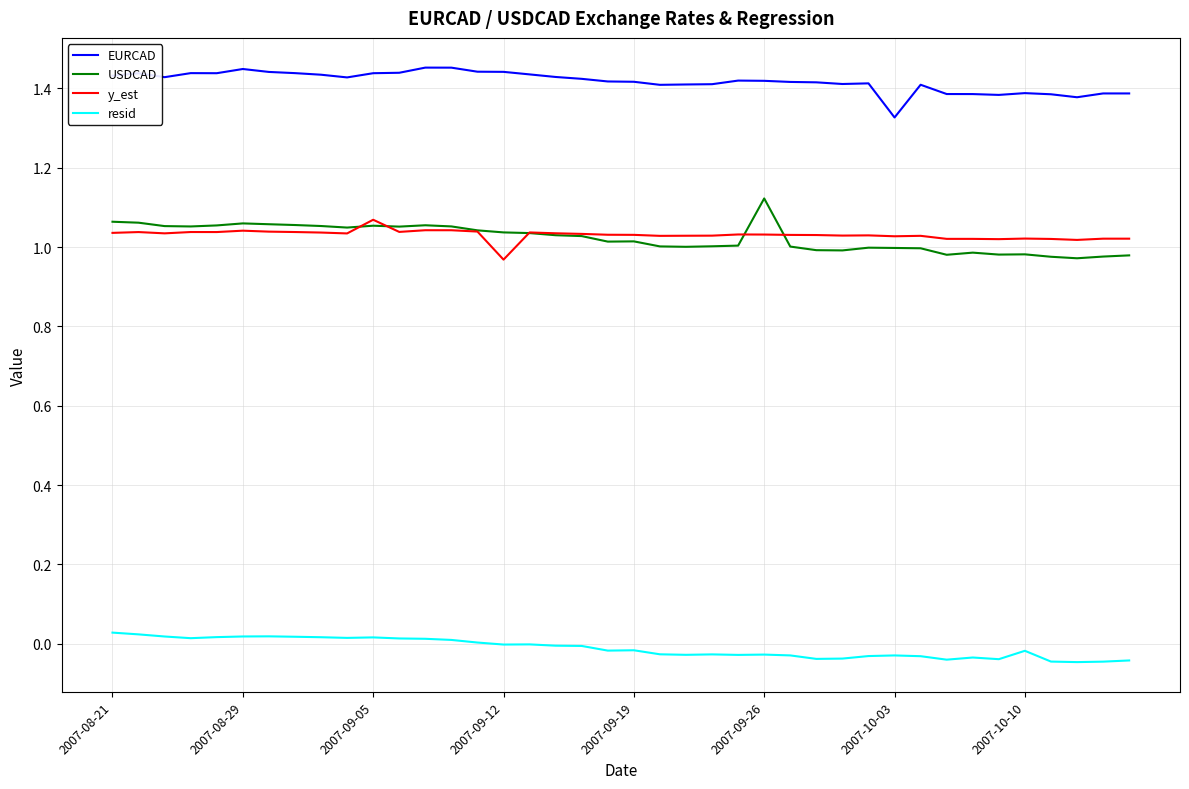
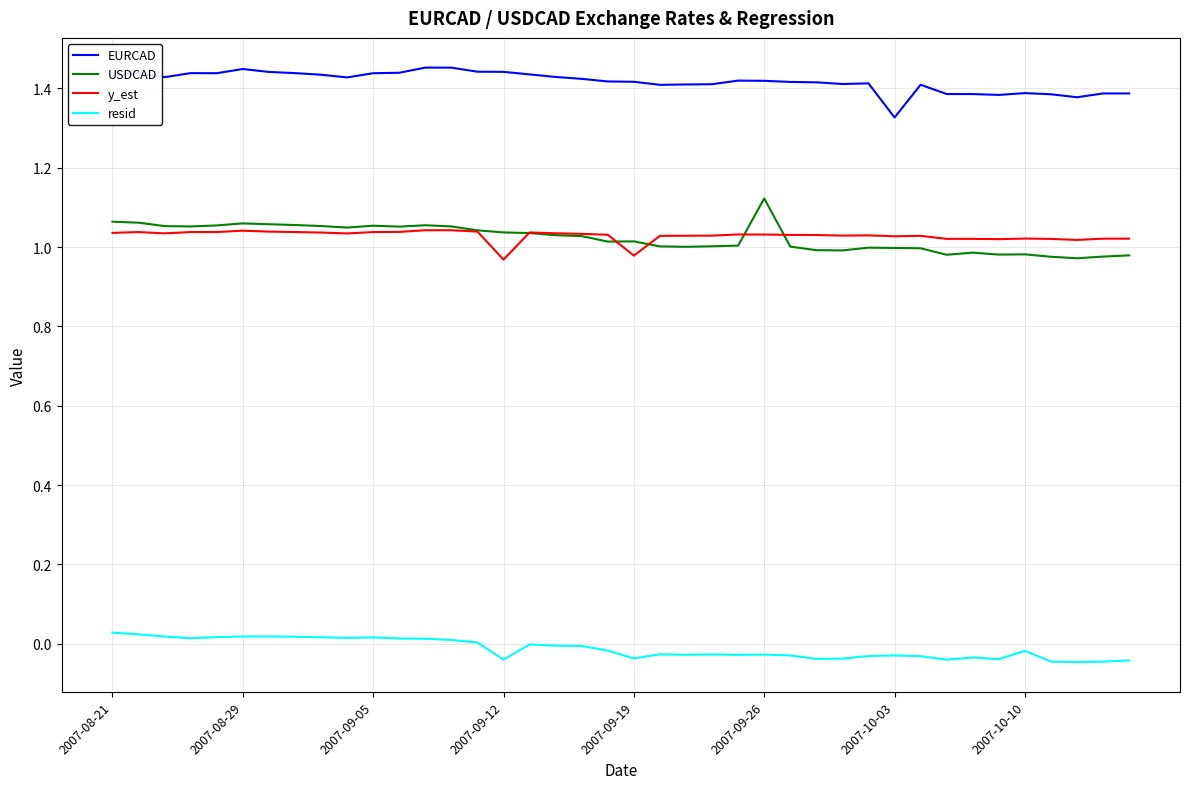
  {
    "EURCAD": {
      "2007-08-29": 1.45,
      "2007-09-05": 1.44,
      "2007-09-12": 1.44,
      "2007-09-19": 1.42,
      "2007-09-26": 1.42,
      "2007-10-03": 1.33,
      "2007-10-10": 1.39
    },
    "USDCAD": {
      "2007-08-21": 1.06,
      "2007-08-29": 1.06,
      "2007-09-05": 1.05,
      "2007-09-12": 1.04,
      "2007-09-19": 1.01,
      "2007-09-26": 1.12,
      "2007-10-03": 1.00,
      "2007-10-10": 0.98
    },
    "y_est": {
      "2007-08-21": 1.04,
      "2007-08-29": 1.04,
-     "2007-09-05": 1.07,
+     "2007-09-05": 1.04,
      "2007-09-12": 0.97,
-     "2007-09-19": 1.03,
+     "2007-09-19": 0.98,
      "2007-09-26": 1.03,
      "2007-10-03": 1.03,
      "2007-10-10": 1.02
    },
    "resid": {
      "2007-08-21": 0.03,
      "2007-08-29": 0.02,
      "2007-09-05": 0.02,
-     "2007-09-12": 0.00,
-     "2007-09-19": -0.02,
+     "2007-09-12": -0.04,
+     "2007-09-19": -0.04,
      "2007-09-26": -0.03,
      "2007-10-03": -0.03,
      "2007-10-10": -0.02
    }
  }
